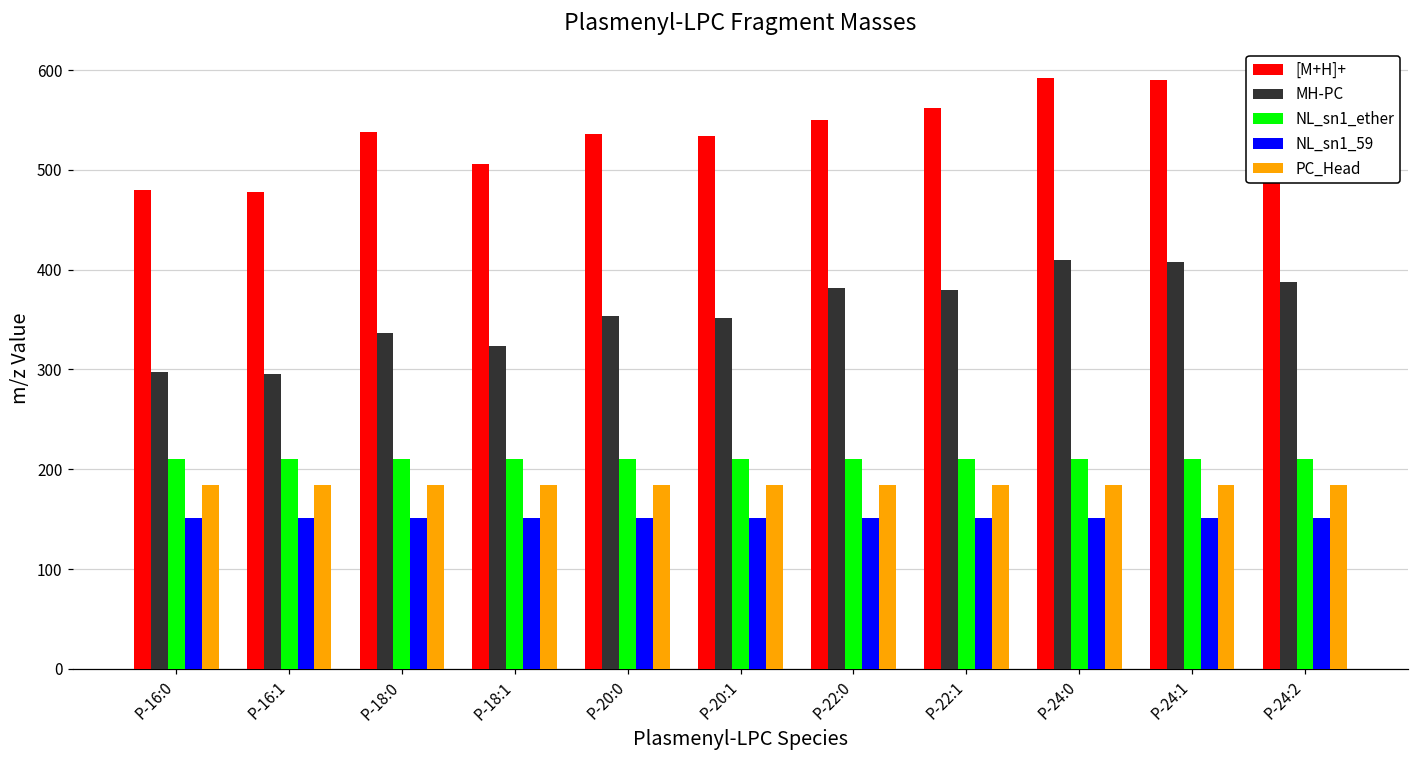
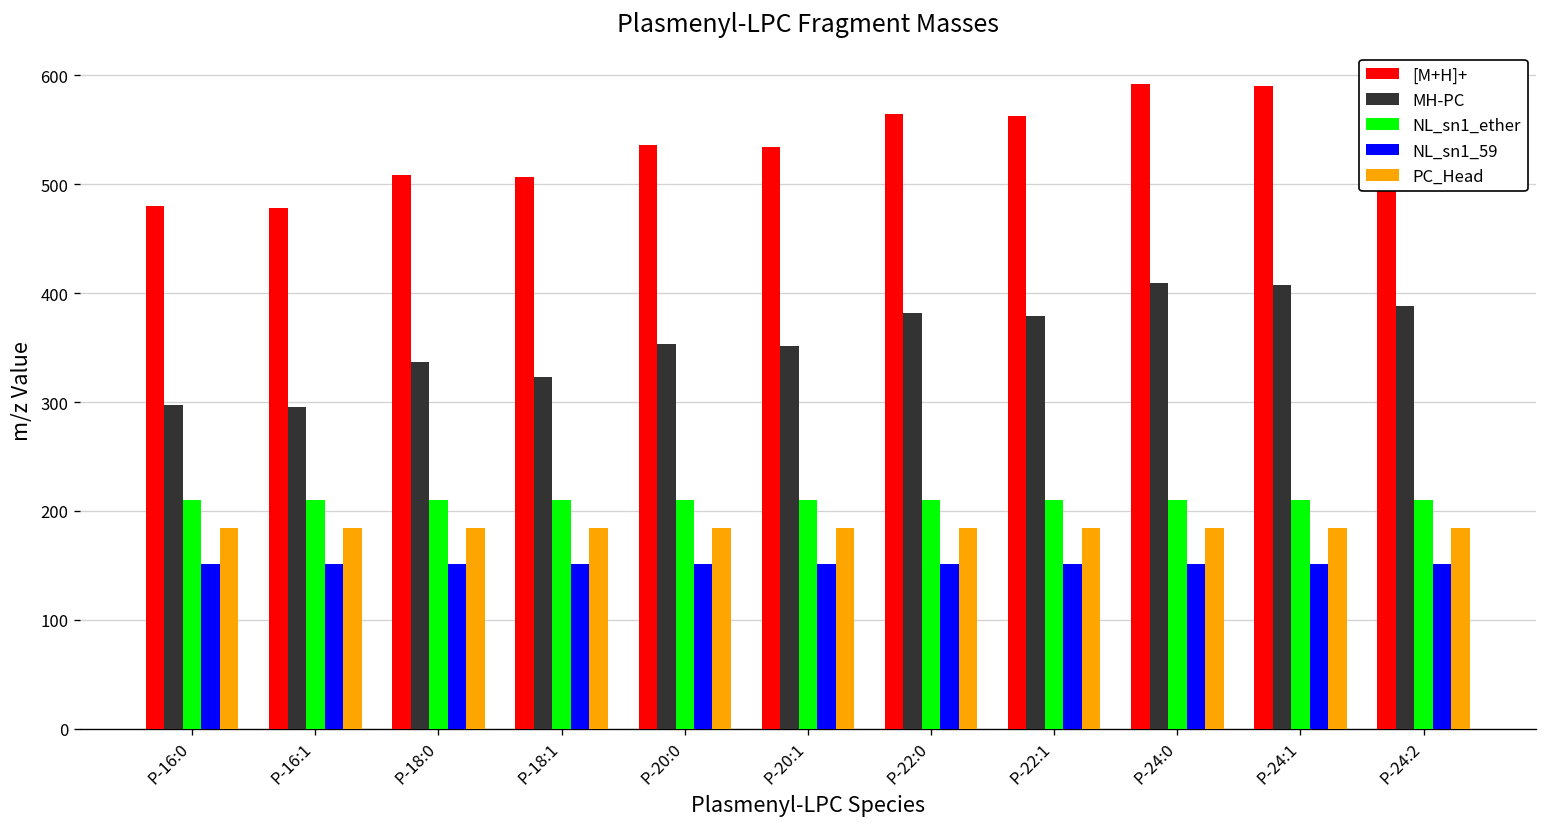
  {
    "[M+H]+": {
      "P-16:0": 480,
      "P-16:1": 480,
-     "P-18:0": 540,
+     "P-18:0": 510,
      "P-18:1": 510,
      "P-20:0": 540,
      "P-20:1": 530,
-     "P-22:0": 550,
+     "P-22:0": 560,
      "P-22:1": 560,
      "P-24:0": 590,
      "P-24:1": 590
    },
    "MH-PC": {
      "P-16:0": 300,
      "P-16:1": 300,
      "P-18:0": 340,
      "P-18:1": 320,
      "P-20:0": 350,
      "P-20:1": 350,
      "P-22:0": 380,
      "P-22:1": 380,
      "P-24:0": 410,
      "P-24:1": 410,
      "P-24:2": 390
    },
    "NL_sn1_ether": {
      "P-16:0": 210,
      "P-16:1": 210,
      "P-18:0": 210,
      "P-18:1": 210,
      "P-20:0": 210,
      "P-20:1": 210,
      "P-22:0": 210,
      "P-22:1": 210,
      "P-24:0": 210,
      "P-24:1": 210,
      "P-24:2": 210
    },
    "NL_sn1_59": {
      "P-16:0": 150,
      "P-16:1": 150,
      "P-18:0": 150,
      "P-18:1": 150,
      "P-20:0": 150,
      "P-20:1": 150,
      "P-22:0": 150,
      "P-22:1": 150,
      "P-24:0": 150,
      "P-24:1": 150,
      "P-24:2": 150
    },
    "PC_Head": {
      "P-16:0": 180,
      "P-16:1": 180,
      "P-18:0": 180,
      "P-18:1": 180,
      "P-20:0": 180,
      "P-20:1": 180,
      "P-22:0": 180,
      "P-22:1": 180,
      "P-24:0": 180,
      "P-24:1": 180,
      "P-24:2": 180
    }
  }
